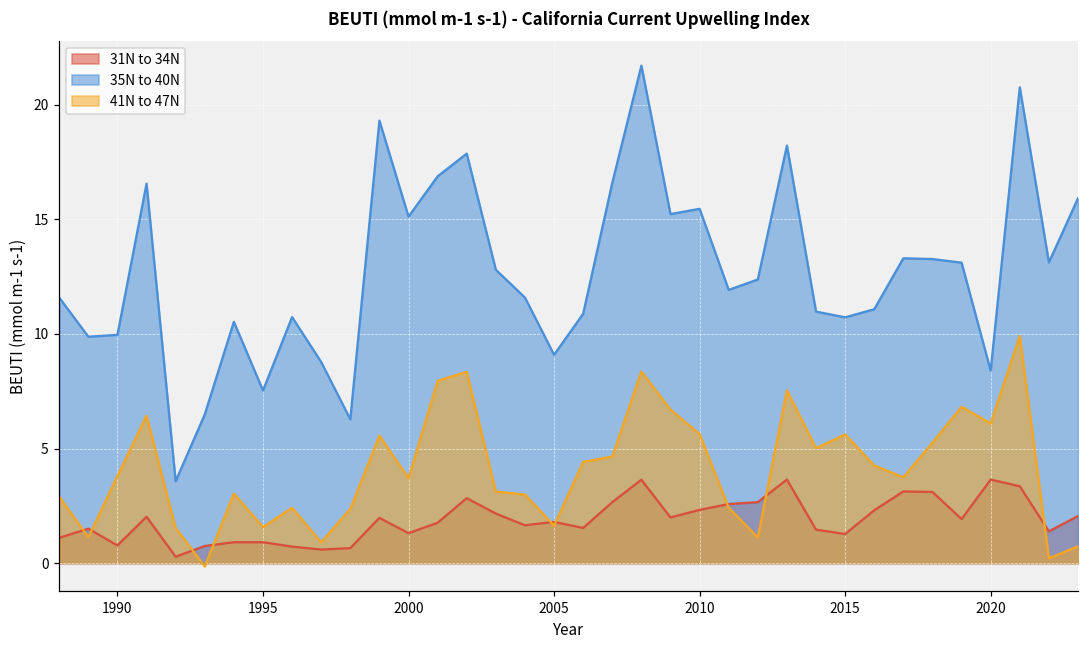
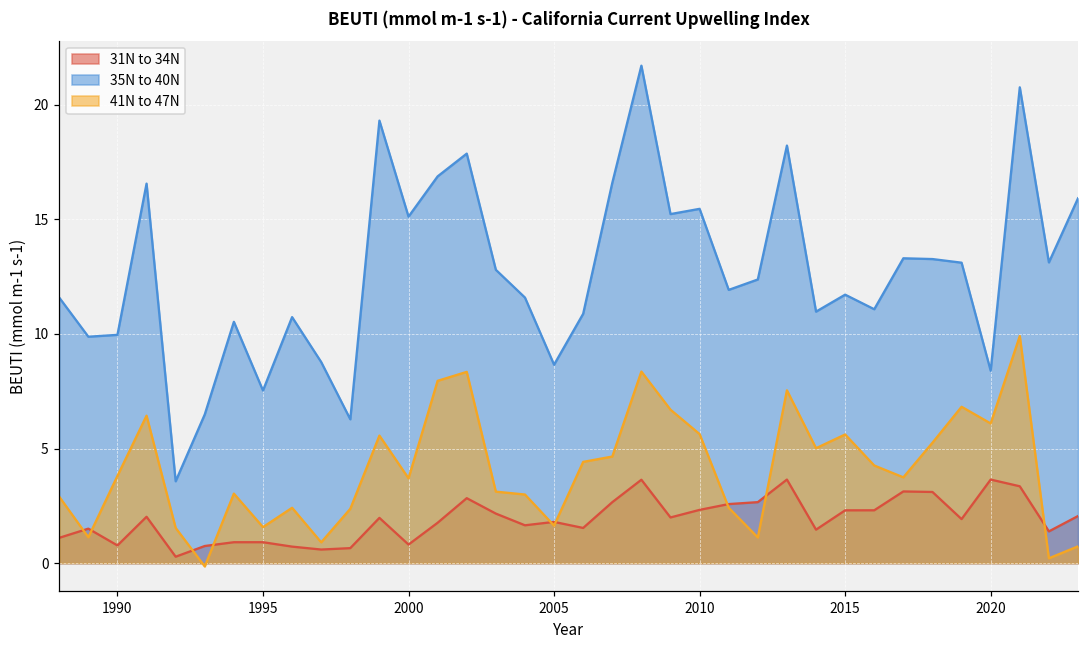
  {
    "31N to 34N": {
      "1990": 0.8,
      "1995": 0.9,
-     "2000": 1.3,
+     "2000": 0.8,
      "2005": 1.8,
      "2010": 2.3,
-     "2015": 1.3,
+     "2015": 2.3,
      "2020": 3.6
    },
    "35N to 40N": {
      "1990": 10.0,
      "1995": 7.5,
      "2000": 15.1,
-     "2005": 9.1,
+     "2005": 8.7,
      "2010": 15.5,
-     "2015": 10.7,
+     "2015": 11.7,
      "2020": 8.4
    }
  }
